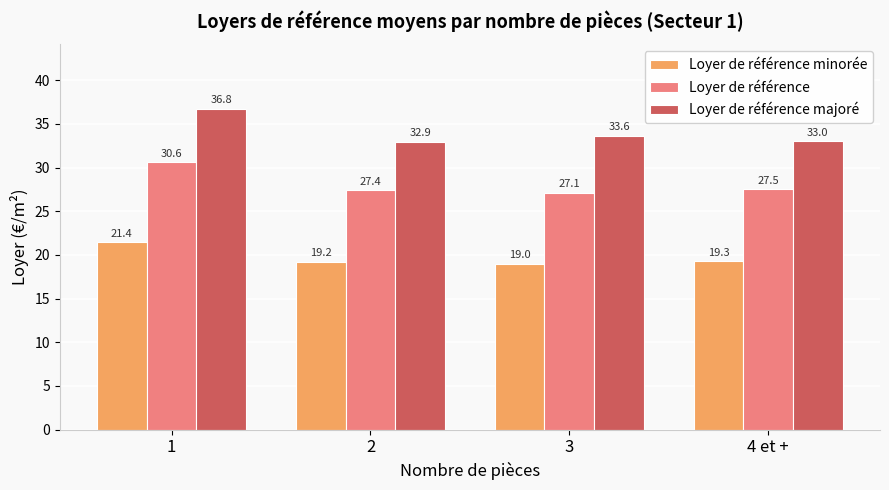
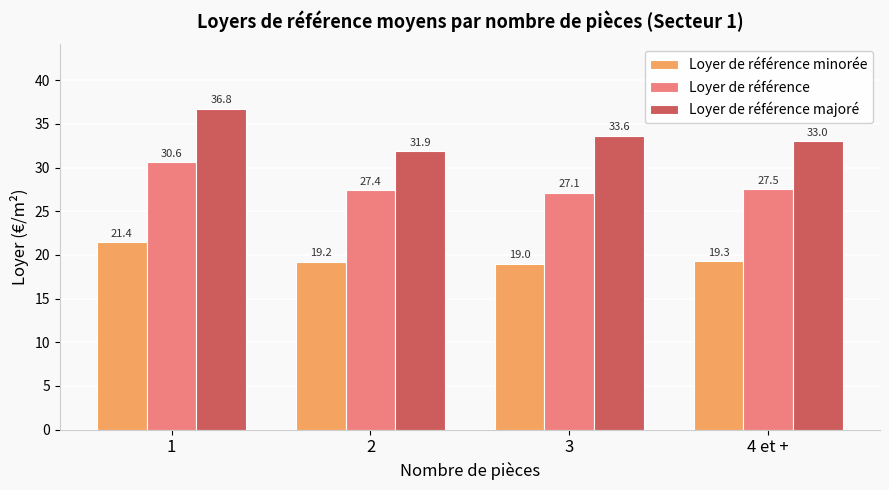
  {
    "Loyer de référence majoré": {
      "1": 36.8,
-     "2": 32.9,
+     "2": 31.9,
      "3": 33.6,
      "4 et +": 33.0
    }
  }
